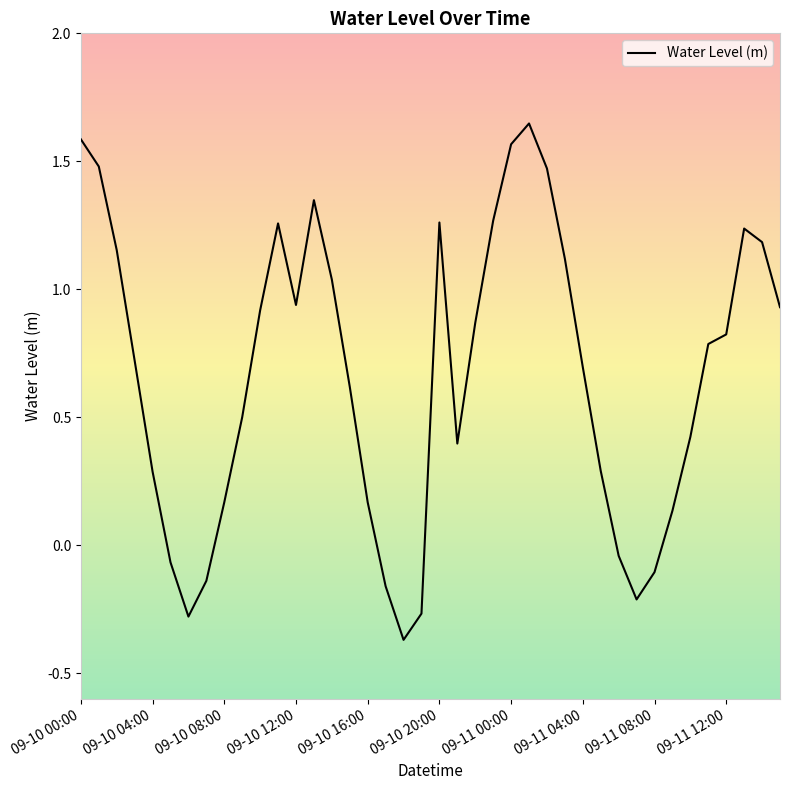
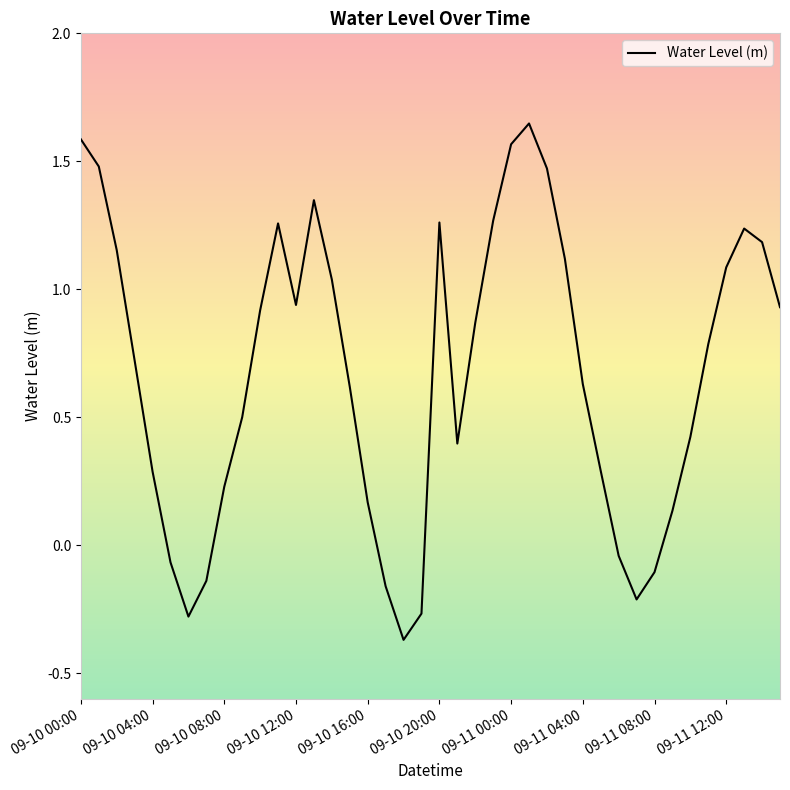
  {
    "09-10 00:00": 1.59,
    "09-10 04:00": 0.29,
-   "09-10 08:00": 0.17,
+   "09-10 08:00": 0.23,
    "09-10 12:00": 0.94,
    "09-10 16:00": 0.17,
    "09-10 20:00": 1.26,
    "09-11 00:00": 1.57,
-   "09-11 04:00": 0.70,
+   "09-11 04:00": 0.63,
    "09-11 08:00": -0.11,
-   "09-11 12:00": 0.82
+   "09-11 12:00": 1.09
  }
